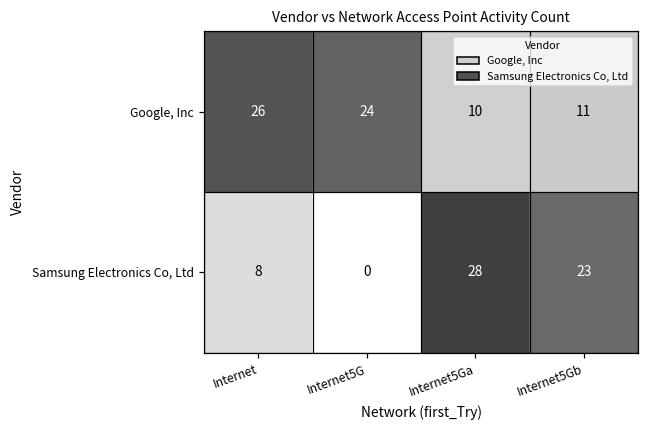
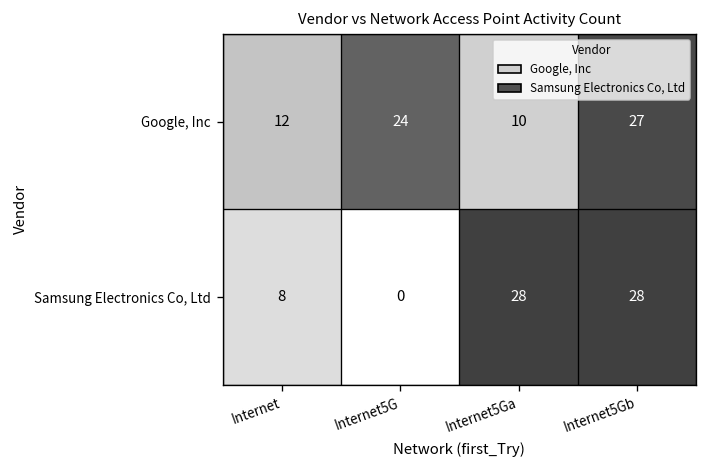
  {
    "Google, Inc": {
-     "Internet": 26,
+     "Internet": 12,
      "Internet5G": 24,
      "Internet5Ga": 10,
-     "Internet5Gb": 11
+     "Internet5Gb": 27
    },
    "Samsung Electronics Co, Ltd": {
      "Internet": 8,
      "Internet5G": 0,
      "Internet5Ga": 28,
-     "Internet5Gb": 23
+     "Internet5Gb": 28
    }
  }
